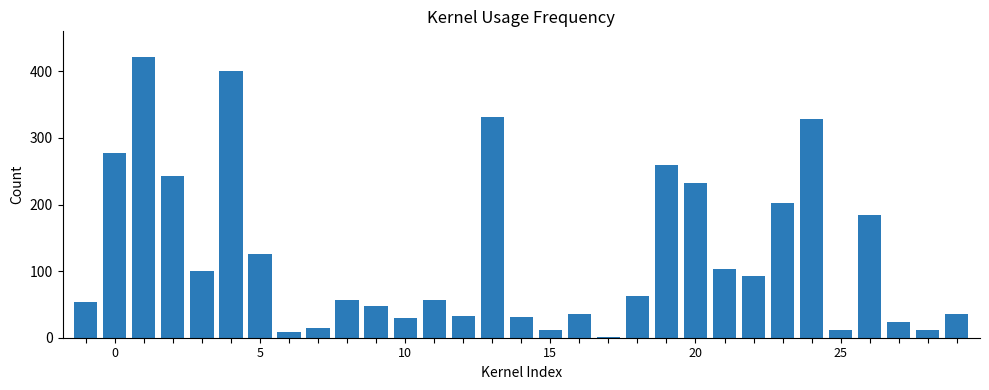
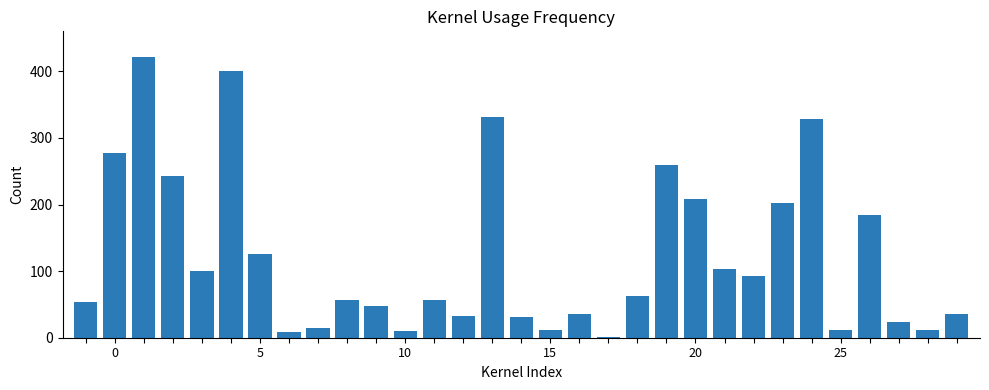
  {
    "0": 280,
    "5": 130,
-   "10": 30,
+   "10": 10,
    "15": 10,
-   "20": 230,
+   "20": 210,
    "25": 10
  }
